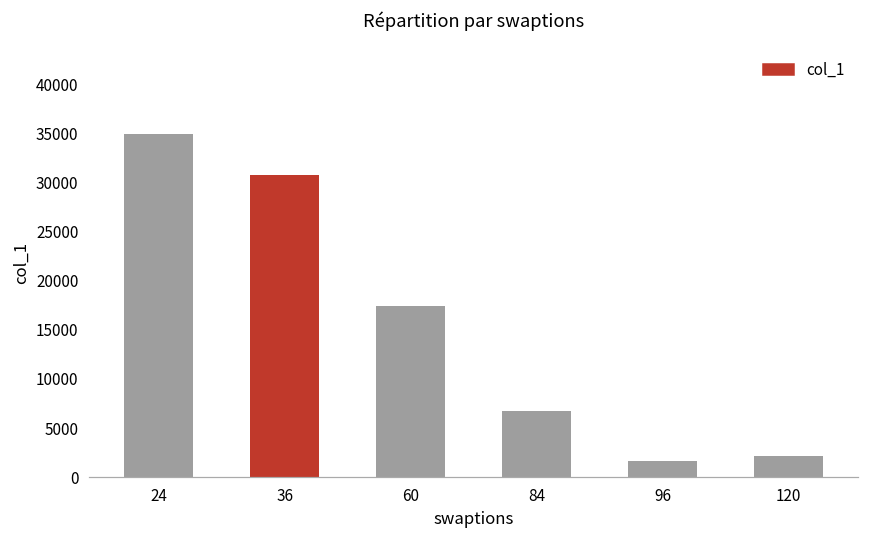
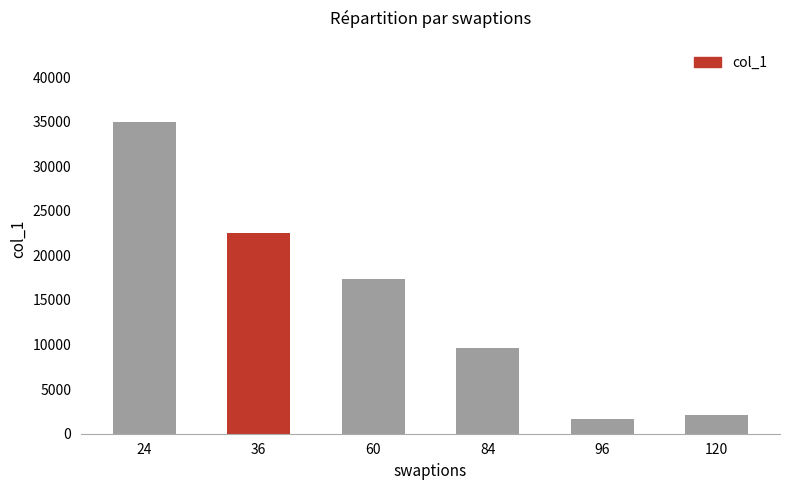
  {
    "24": 35000,
-   "36": 31000,
+   "36": 22000,
    "60": 17000,
-   "84": 7000,
+   "84": 10000,
    "96": 2000,
    "120": 2000
  }
